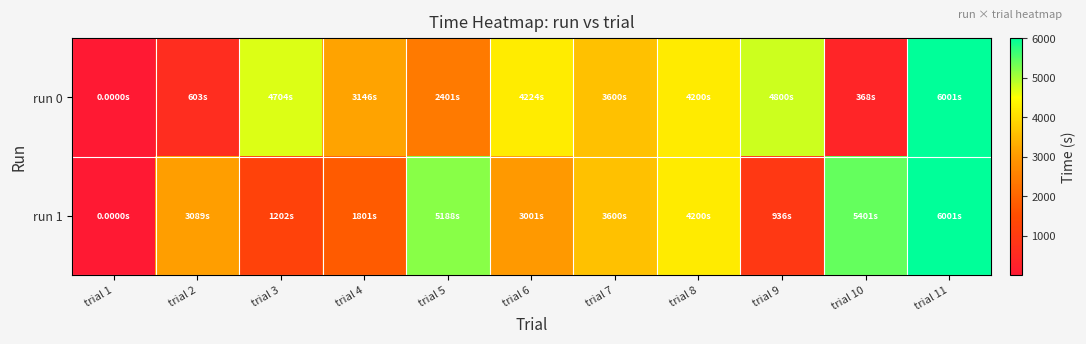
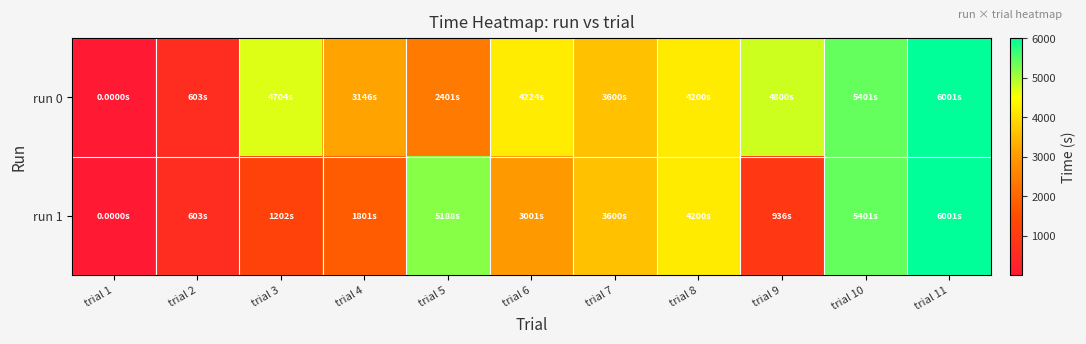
  {
    "run 0": {
      "trial 1": "0.0000s",
      "trial 2": "603s",
      "trial 3": "4704s",
      "trial 4": "3146s",
      "trial 5": "2401s",
      "trial 6": "4224s",
      "trial 7": "3600s",
      "trial 8": "4200s",
      "trial 9": "4800s",
-     "trial 10": "368s",
+     "trial 10": "5401s",
      "trial 11": "6001s"
    },
    "run 1": {
      "trial 1": "0.0000s",
-     "trial 2": "3089s",
+     "trial 2": "603s",
      "trial 3": "1202s",
      "trial 4": "1801s",
      "trial 5": "5188s",
      "trial 6": "3001s",
      "trial 7": "3600s",
      "trial 8": "4200s",
      "trial 9": "936s",
      "trial 10": "5401s",
      "trial 11": "6001s"
    }
  }
